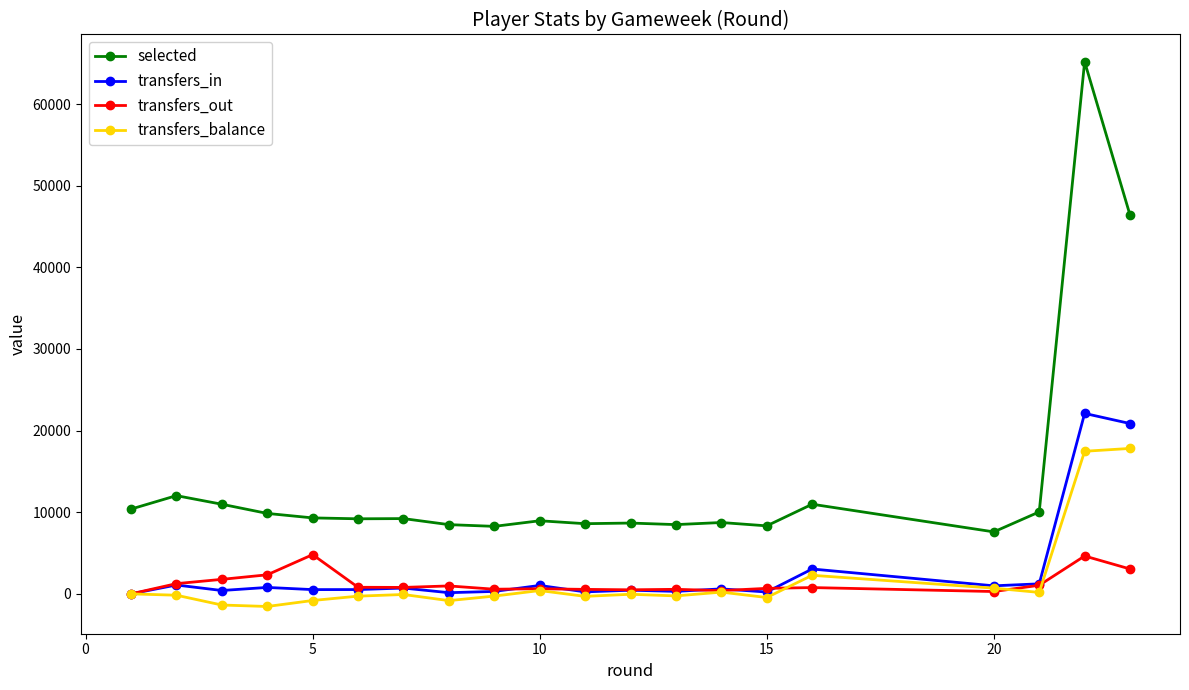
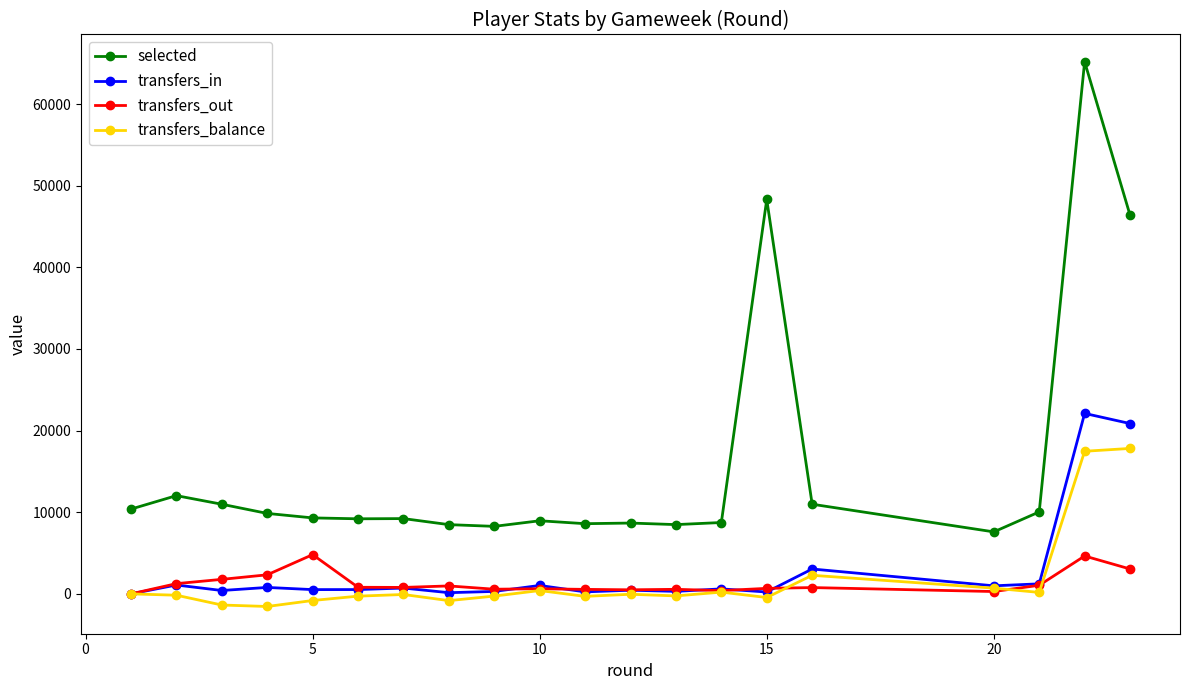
  {
    "selected": {
      "5": 9000,
      "10": 9000,
-     "15": 8000,
+     "15": 48000,
      "20": 8000
    },
    "transfers_in": {
      "5": 1000,
      "10": 1000,
      "15": 0
    },
    "transfers_out": {
      "5": 5000,
      "15": 1000,
      "20": 0
    },
    "transfers_balance": {
      "5": -1000,
      "15": 0
    }
  }
